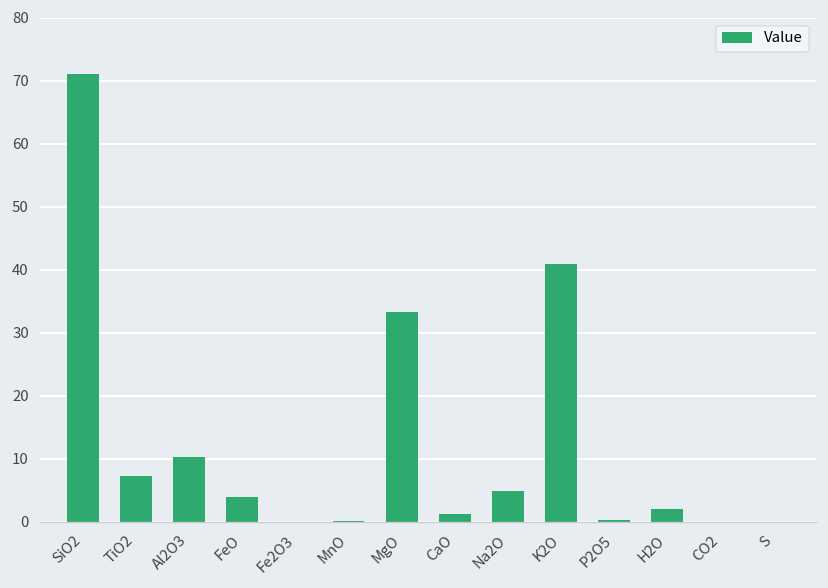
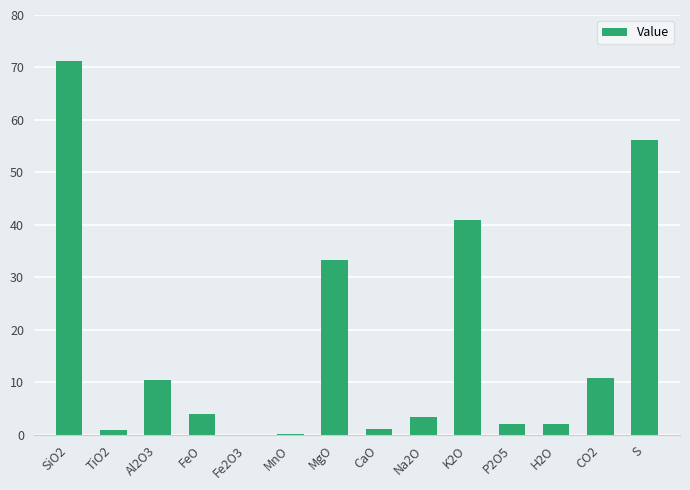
  {
    "SiO2": 71,
-   "TiO2": 7,
+   "TiO2": 1,
    "Al2O3": 10,
    "FeO": 4,
    "Fe2O3": 0,
    "MgO": 33,
    "CaO": 1,
-   "Na2O": 5,
+   "Na2O": 3,
    "K2O": 41,
-   "P2O5": 0,
+   "P2O5": 2,
    "H2O": 2,
-   "CO2": 0,
-   "S": 0
+   "CO2": 11,
+   "S": 56
  }
